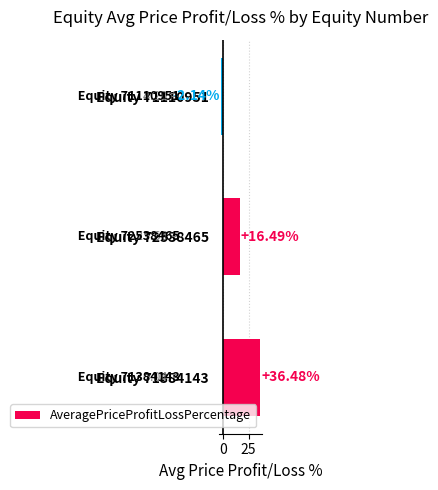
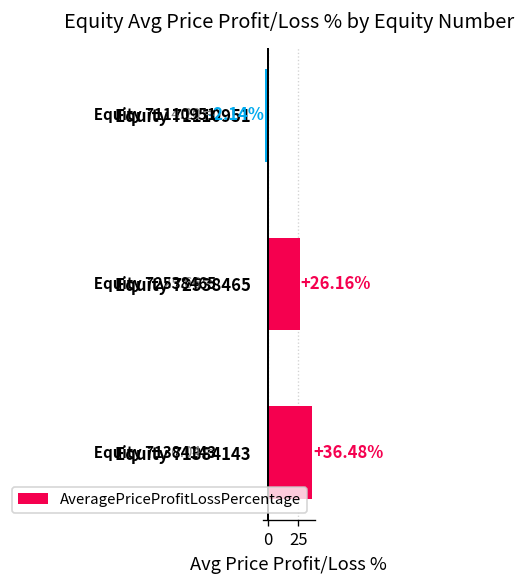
  {
    "Equity 71110951": "-2.14%",
-   "Equity 72538465": "+16.49%",
+   "Equity 72538465": "+26.16%",
    "Equity 71384143": "+36.48%"
  }
